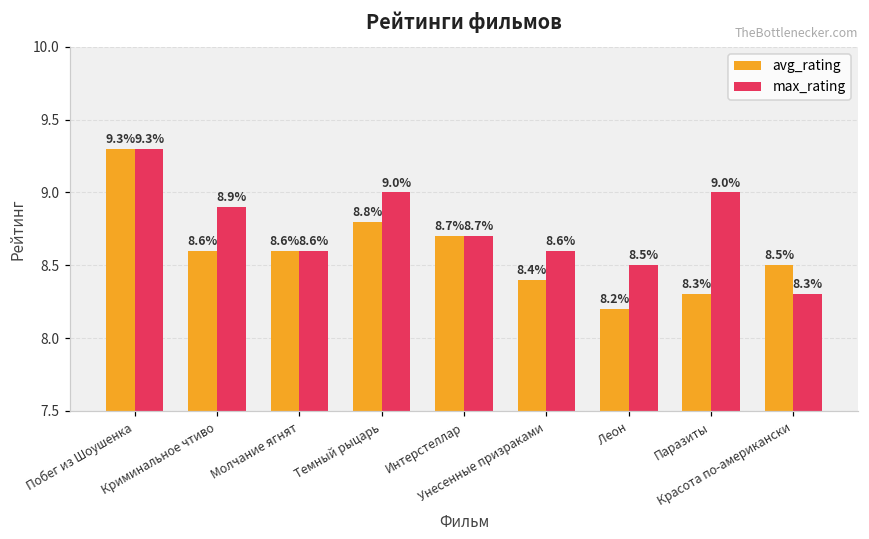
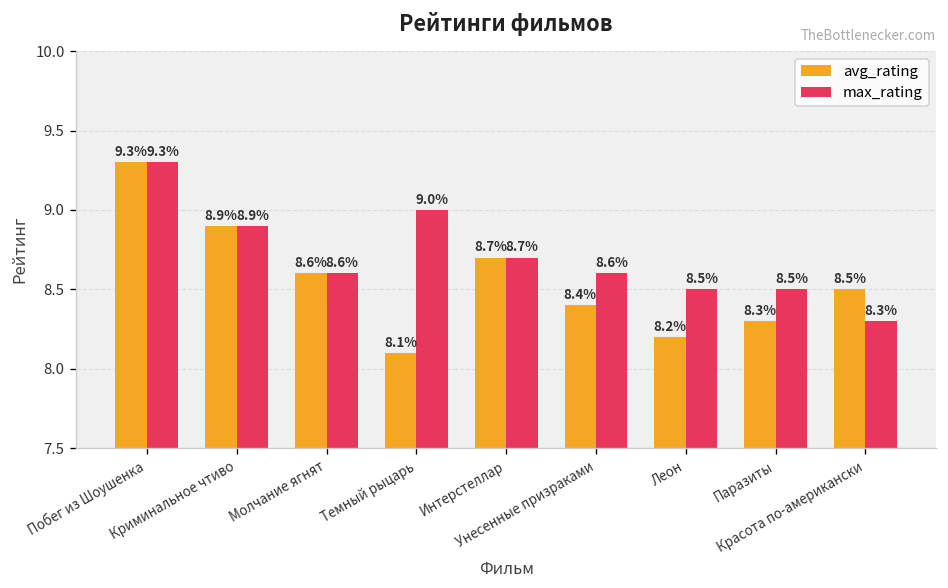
  {
    "avg_rating": {
      "Побег из Шоушенка": "9.3%",
-     "Криминальное чтиво": "8.6%",
+     "Криминальное чтиво": "8.9%",
      "Молчание ягнят": "8.6%",
-     "Темный рыцарь": "8.8%",
+     "Темный рыцарь": "8.1%",
      "Интерстеллар": "8.7%",
      "Унесенные призраками": "8.4%",
      "Леон": "8.2%",
      "Паразиты": "8.3%",
      "Красота по-американски": "8.5%"
    },
    "max_rating": {
      "Побег из Шоушенка": "9.3%",
      "Криминальное чтиво": "8.9%",
      "Молчание ягнят": "8.6%",
      "Темный рыцарь": "9.0%",
      "Интерстеллар": "8.7%",
      "Унесенные призраками": "8.6%",
      "Леон": "8.5%",
-     "Паразиты": "9.0%",
+     "Паразиты": "8.5%",
      "Красота по-американски": "8.3%"
    }
  }
